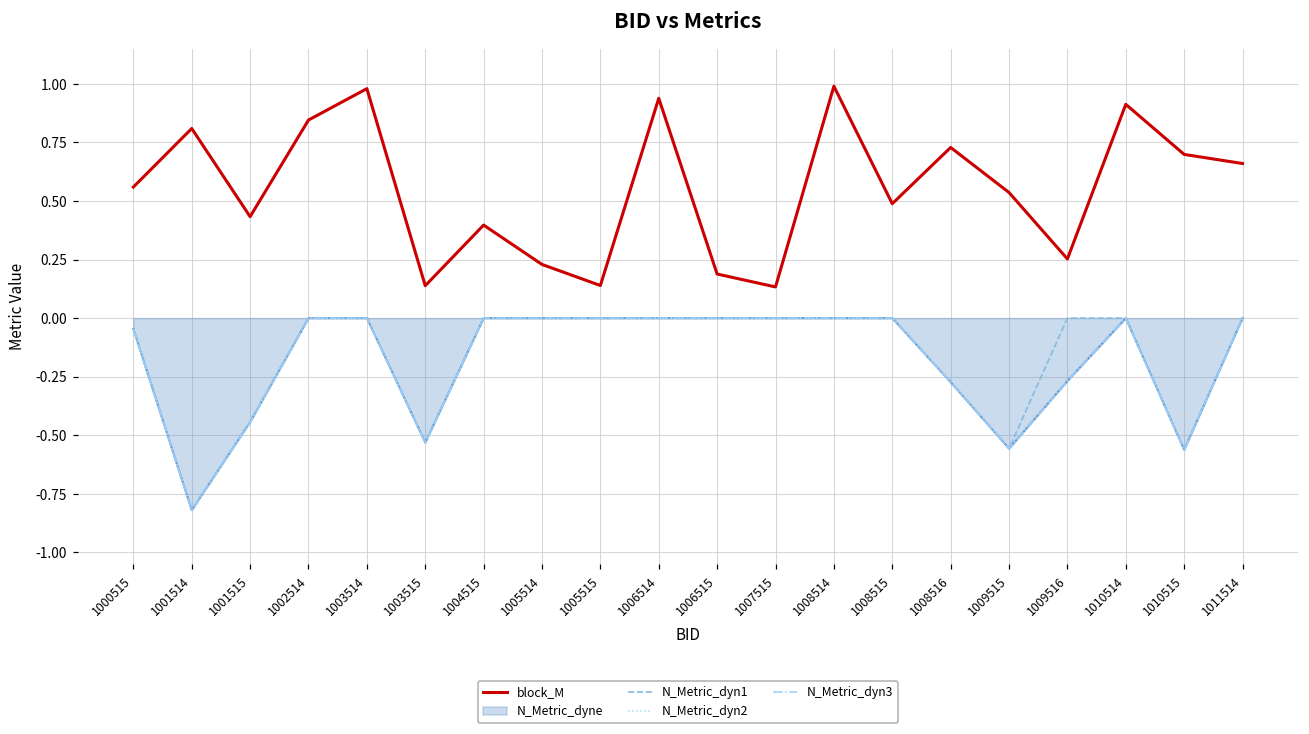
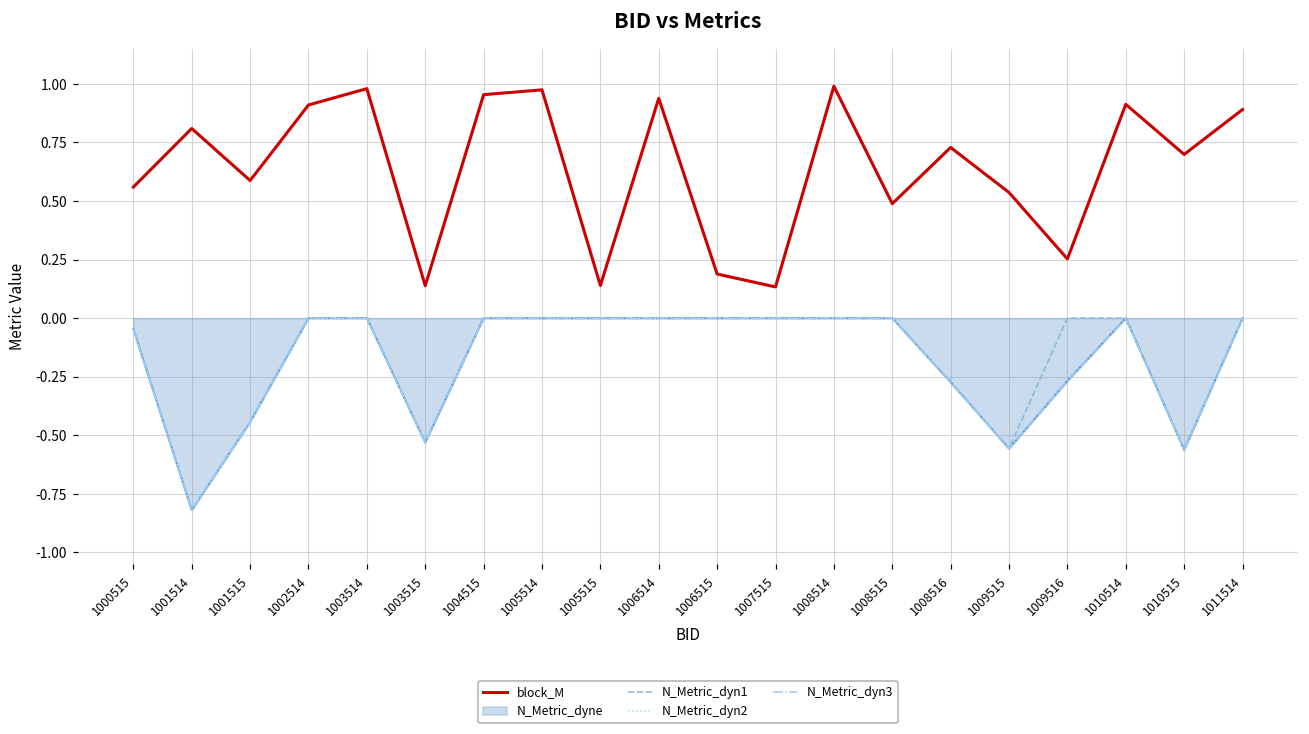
  {
    "block_M": {
      "1000515": 0.56,
      "1001514": 0.81,
-     "1001515": 0.43,
-     "1002514": 0.85,
+     "1001515": 0.59,
+     "1002514": 0.91,
      "1003514": 0.98,
      "1003515": 0.14,
-     "1004515": 0.40,
-     "1005514": 0.23,
+     "1004515": 0.95,
+     "1005514": 0.97,
      "1005515": 0.14,
      "1006514": 0.94,
      "1006515": 0.19,
      "1007515": 0.13,
      "1008514": 0.99,
      "1008515": 0.49,
      "1008516": 0.73,
      "1009515": 0.54,
      "1009516": 0.25,
      "1010514": 0.91,
      "1010515": 0.70,
-     "1011514": 0.66
+     "1011514": 0.89
    }
  }
